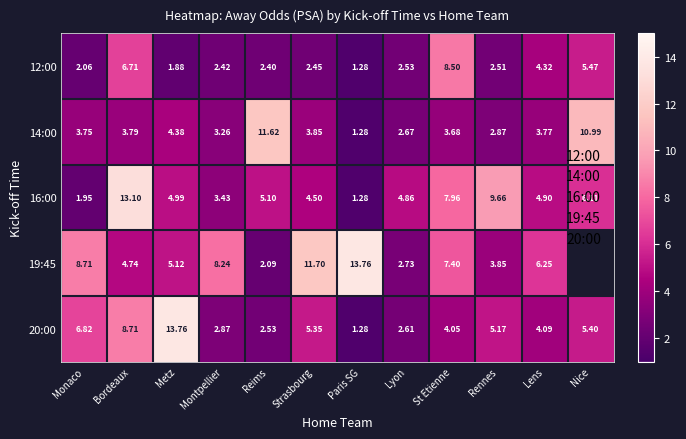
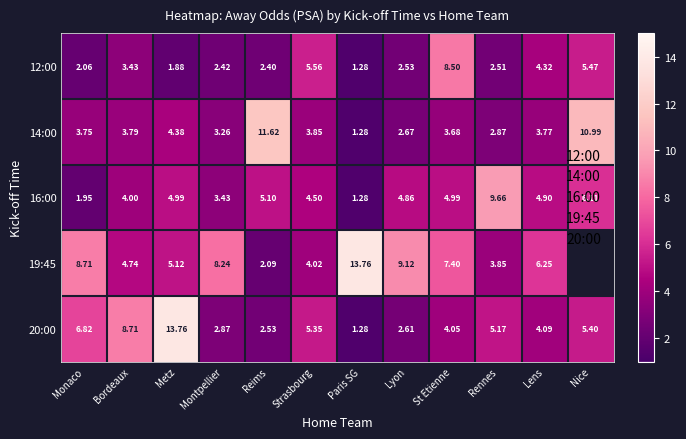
  {
    "12:00": {
      "Monaco": 2.06,
-     "Bordeaux": 6.71,
+     "Bordeaux": 3.43,
      "Metz": 1.88,
      "Montpellier": 2.42,
      "Reims": 2.40,
-     "Strasbourg": 2.45,
+     "Strasbourg": 5.56,
      "Paris SG": 1.28,
      "Lyon": 2.53,
      "St Etienne": 8.50,
      "Rennes": 2.51,
      "Lens": 4.32,
      "Nice": 5.47
    },
    "14:00": {
      "Monaco": 3.75,
      "Bordeaux": 3.79,
      "Metz": 4.38,
      "Montpellier": 3.26,
      "Reims": 11.62,
      "Strasbourg": 3.85,
      "Paris SG": 1.28,
      "Lyon": 2.67,
      "St Etienne": 3.68,
      "Rennes": 2.87,
      "Lens": 3.77,
      "Nice": 10.99
    },
    "16:00": {
      "Monaco": 1.95,
-     "Bordeaux": 13.10,
+     "Bordeaux": 4.00,
      "Metz": 4.99,
      "Montpellier": 3.43,
      "Reims": 5.10,
      "Strasbourg": 4.50,
      "Paris SG": 1.28,
      "Lyon": 4.86,
-     "St Etienne": 7.96,
+     "St Etienne": 4.99,
      "Rennes": 9.66,
      "Lens": 4.90,
      "Nice": 6.11
    },
    "19:45": {
      "Monaco": 8.71,
      "Bordeaux": 4.74,
      "Metz": 5.12,
      "Montpellier": 8.24,
      "Reims": 2.09,
-     "Strasbourg": 11.70,
+     "Strasbourg": 4.02,
      "Paris SG": 13.76,
-     "Lyon": 2.73,
+     "Lyon": 9.12,
      "St Etienne": 7.40,
      "Rennes": 3.85,
      "Lens": 6.25
    },
    "20:00": {
      "Monaco": 6.82,
      "Bordeaux": 8.71,
      "Metz": 13.76,
      "Montpellier": 2.87,
      "Reims": 2.53,
      "Strasbourg": 5.35,
      "Paris SG": 1.28,
      "Lyon": 2.61,
      "St Etienne": 4.05,
      "Rennes": 5.17,
      "Lens": 4.09,
      "Nice": 5.40
    }
  }
